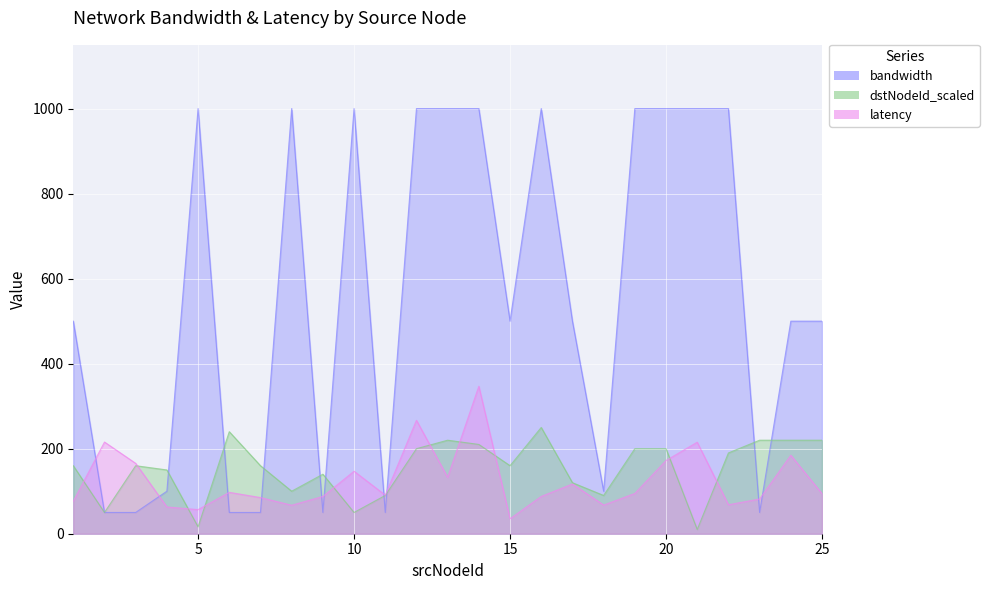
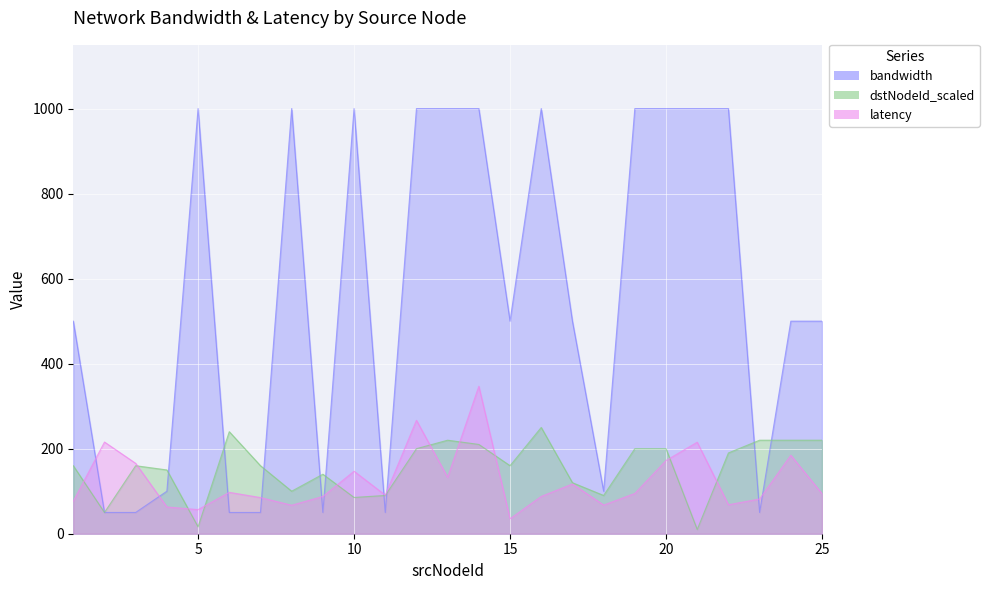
  {
    "bandwidth": {
      "5": 1000,
      "10": 1000,
      "15": 500,
      "20": 1000,
      "25": 500
    },
    "dstNodeId_scaled": {
      "5": 20,
-     "10": 50,
+     "10": 90,
      "15": 160,
      "20": 200,
      "25": 220
    },
    "latency": {
      "5": 60,
      "10": 150,
      "15": 40,
      "20": 170,
      "25": 90
    }
  }
